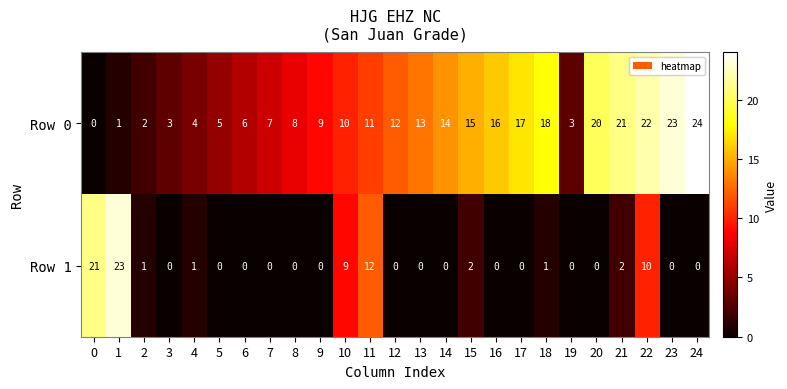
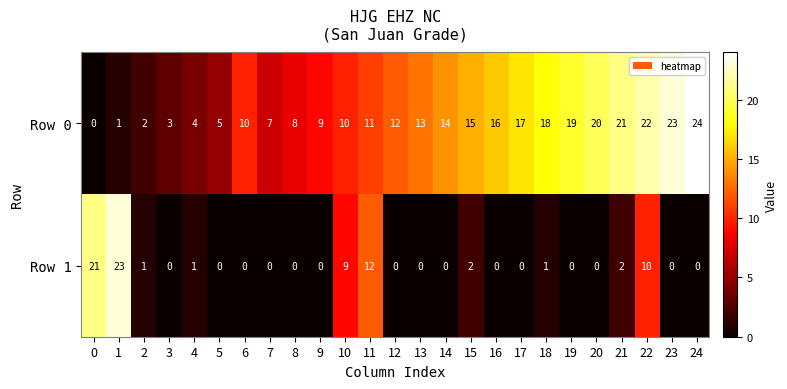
  {
    "Row 0": {
      "0": 0,
      "1": 1,
      "2": 2,
      "3": 3,
      "4": 4,
      "5": 5,
-     "6": 6,
+     "6": 10,
      "7": 7,
      "8": 8,
      "9": 9,
      "10": 10,
      "11": 11,
      "12": 12,
      "13": 13,
      "14": 14,
      "15": 15,
      "16": 16,
      "17": 17,
      "18": 18,
-     "19": 3,
+     "19": 19,
      "20": 20,
      "21": 21,
      "22": 22,
      "23": 23,
      "24": 24
    },
    "Row 1": {
      "0": 21,
      "1": 23,
      "2": 1,
      "3": 0,
      "4": 1,
      "5": 0,
      "6": 0,
      "7": 0,
      "8": 0,
      "9": 0,
      "10": 9,
      "11": 12,
      "12": 0,
      "13": 0,
      "14": 0,
      "15": 2,
      "16": 0,
      "17": 0,
      "18": 1,
      "19": 0,
      "20": 0,
      "21": 2,
      "22": 10,
      "23": 0,
      "24": 0
    }
  }
